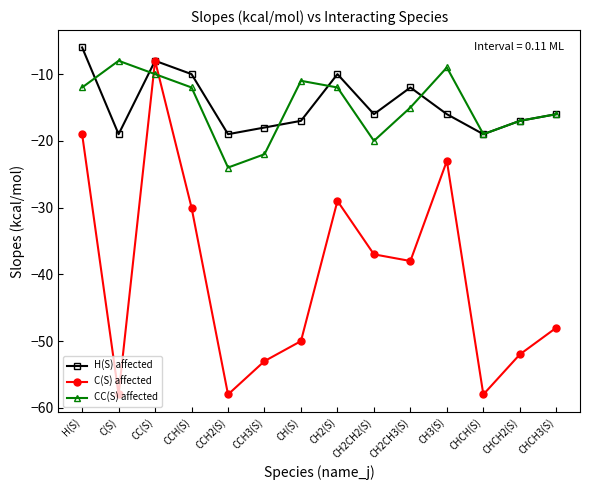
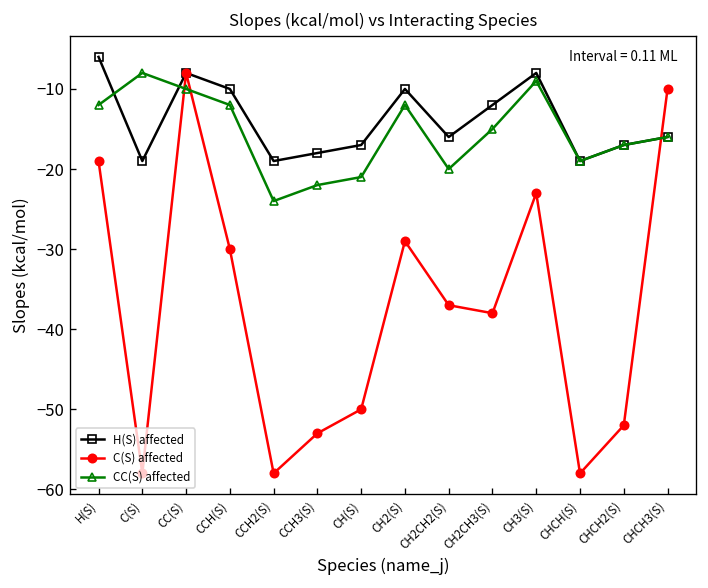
  {
    "H(S) affected": {
      "H(S)": -6,
      "C(S)": -19,
      "CCH(S)": -10,
      "CCH2(S)": -19,
      "CCH3(S)": -18,
      "CH(S)": -17,
      "CH2(S)": -10,
      "CH2CH2(S)": -16,
      "CH2CH3(S)": -12,
-     "CH3(S)": -16
+     "CH3(S)": -8
    },
    "C(S) affected": {
      "H(S)": -19,
      "CCH(S)": -30,
      "CCH2(S)": -58,
      "CCH3(S)": -53,
      "CH(S)": -50,
      "CH2(S)": -29,
      "CH2CH2(S)": -37,
      "CH2CH3(S)": -38,
      "CH3(S)": -23,
      "CHCH(S)": -58,
      "CHCH2(S)": -52,
-     "CHCH3(S)": -48
+     "CHCH3(S)": -10
    },
    "CC(S) affected": {
      "H(S)": -12,
      "C(S)": -8,
      "CC(S)": -10,
      "CCH(S)": -12,
      "CCH2(S)": -24,
      "CCH3(S)": -22,
-     "CH(S)": -11,
+     "CH(S)": -21,
      "CH2(S)": -12,
      "CH2CH2(S)": -20,
      "CH2CH3(S)": -15,
      "CH3(S)": -9
    }
  }
